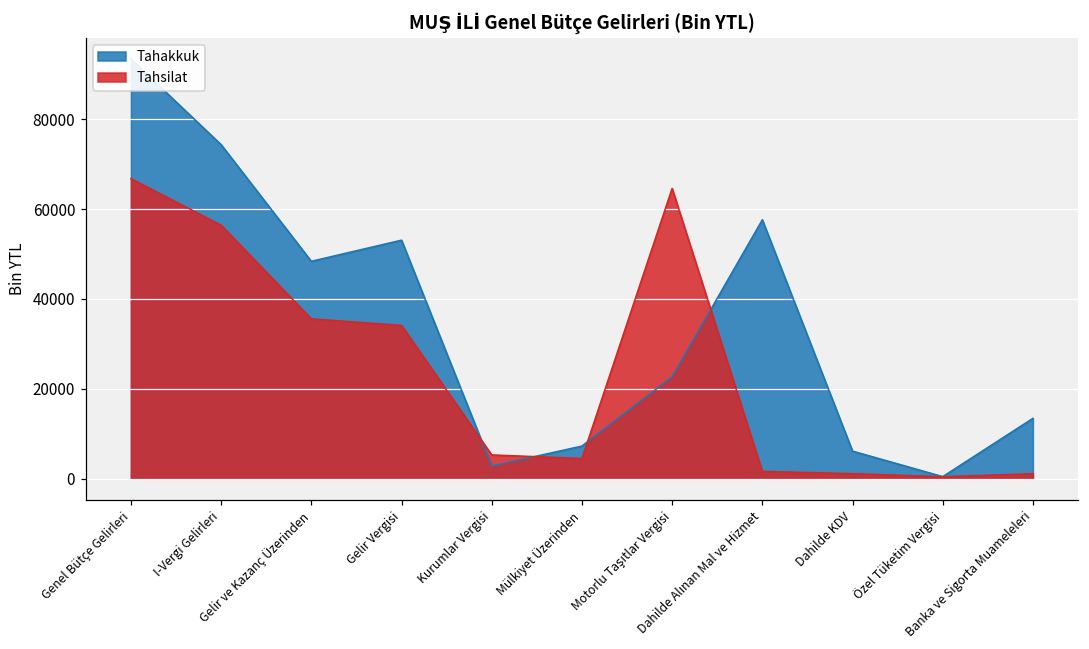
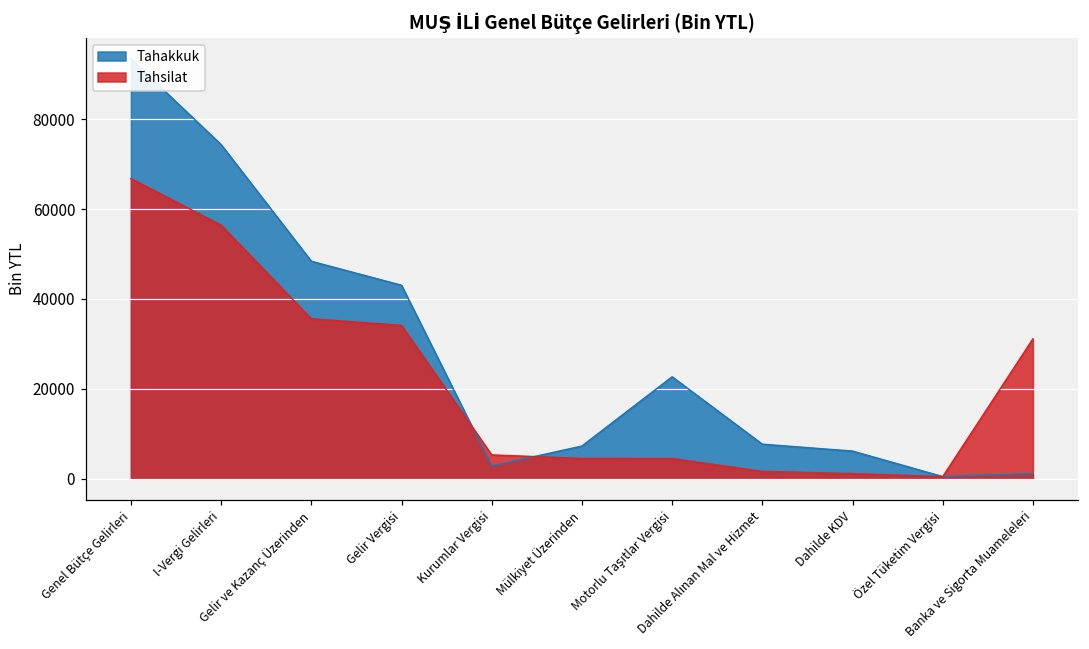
  {
    "Tahakkuk": {
      "I-Vergi Gelirleri": 74000,
      "Gelir ve Kazanç Üzerinden": 48000,
-     "Gelir Vergisi": 53000,
+     "Gelir Vergisi": 43000,
      "Kurumlar Vergisi": 3000,
      "Mülkiyet Üzerinden": 7000,
      "Motorlu Taşıtlar Vergisi": 23000,
-     "Dahilde Alınan Mal ve Hizmet": 58000,
+     "Dahilde Alınan Mal ve Hizmet": 8000,
      "Dahilde KDV": 6000,
-     "Banka ve Sigorta Muameleleri": 13000
+     "Banka ve Sigorta Muameleleri": 1000
    },
    "Tahsilat": {
      "Genel Bütçe Gelirleri": 67000,
      "I-Vergi Gelirleri": 56000,
      "Gelir ve Kazanç Üzerinden": 36000,
      "Gelir Vergisi": 34000,
      "Kurumlar Vergisi": 5000,
      "Mülkiyet Üzerinden": 4000,
-     "Motorlu Taşıtlar Vergisi": 65000,
+     "Motorlu Taşıtlar Vergisi": 4000,
      "Dahilde Alınan Mal ve Hizmet": 2000,
      "Dahilde KDV": 1000,
-     "Banka ve Sigorta Muameleleri": 1000
+     "Banka ve Sigorta Muameleleri": 31000
    }
  }
